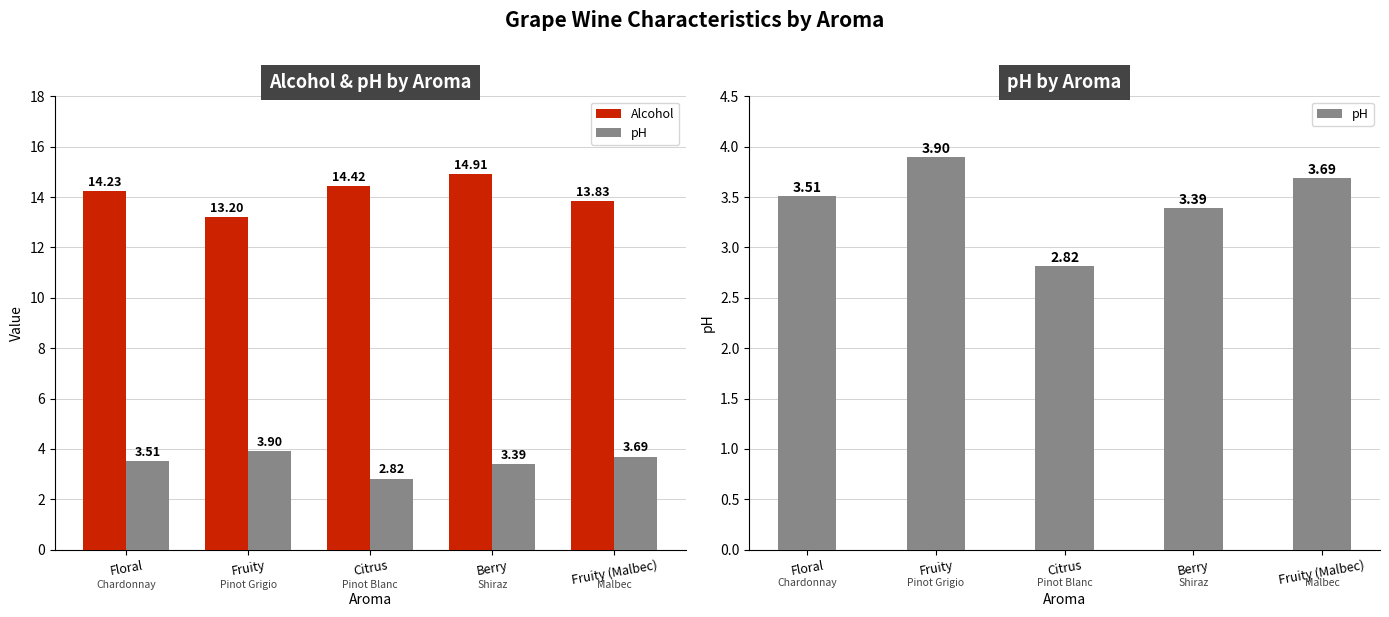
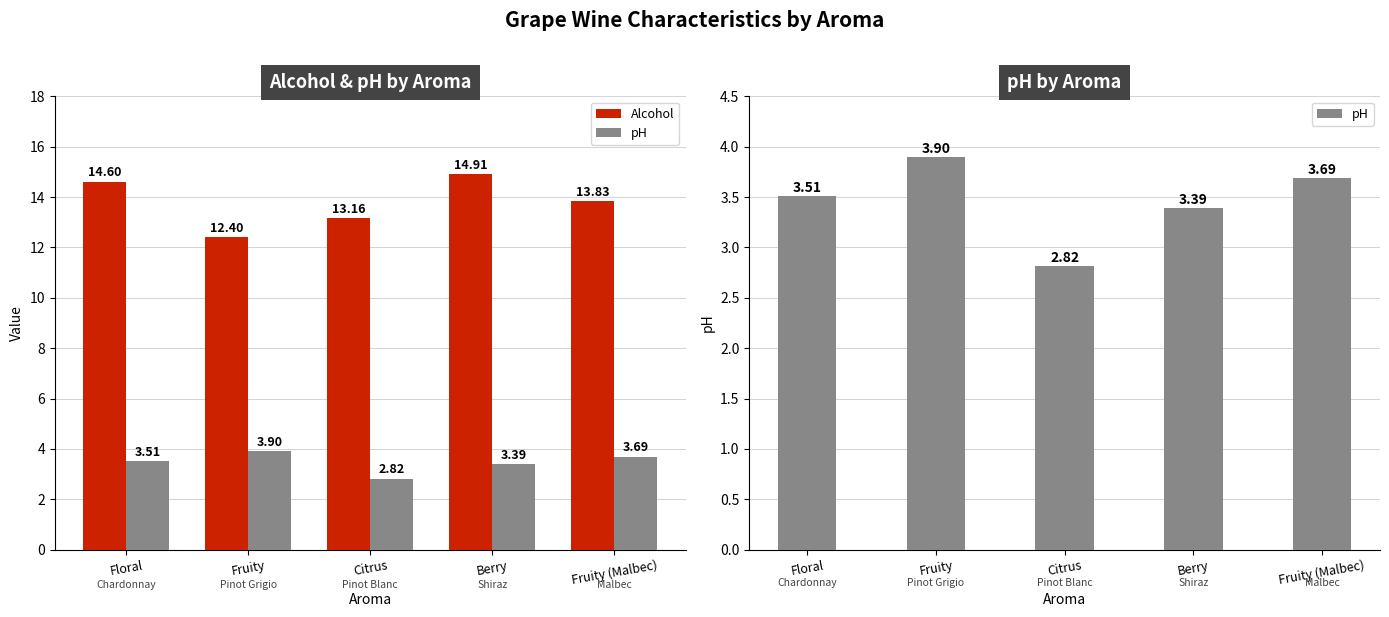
  {
    "Alcohol & pH by Aroma": {
      "Alcohol": {
-       "Floral": 14.23,
-       "Fruity": 13.20,
-       "Citrus": 14.42,
+       "Floral": 14.60,
+       "Fruity": 12.40,
+       "Citrus": 13.16,
        "Berry": 14.91,
        "Fruity (Malbec)": 13.83
      },
      "pH": {
        "Floral": 3.51,
        "Fruity": 3.90,
        "Citrus": 2.82,
        "Berry": 3.39,
        "Fruity (Malbec)": 3.69
      }
    },
    "pH by Aroma": {
      "Floral": 3.51,
      "Fruity": 3.90,
      "Citrus": 2.82,
      "Berry": 3.39,
      "Fruity (Malbec)": 3.69
    }
  }
